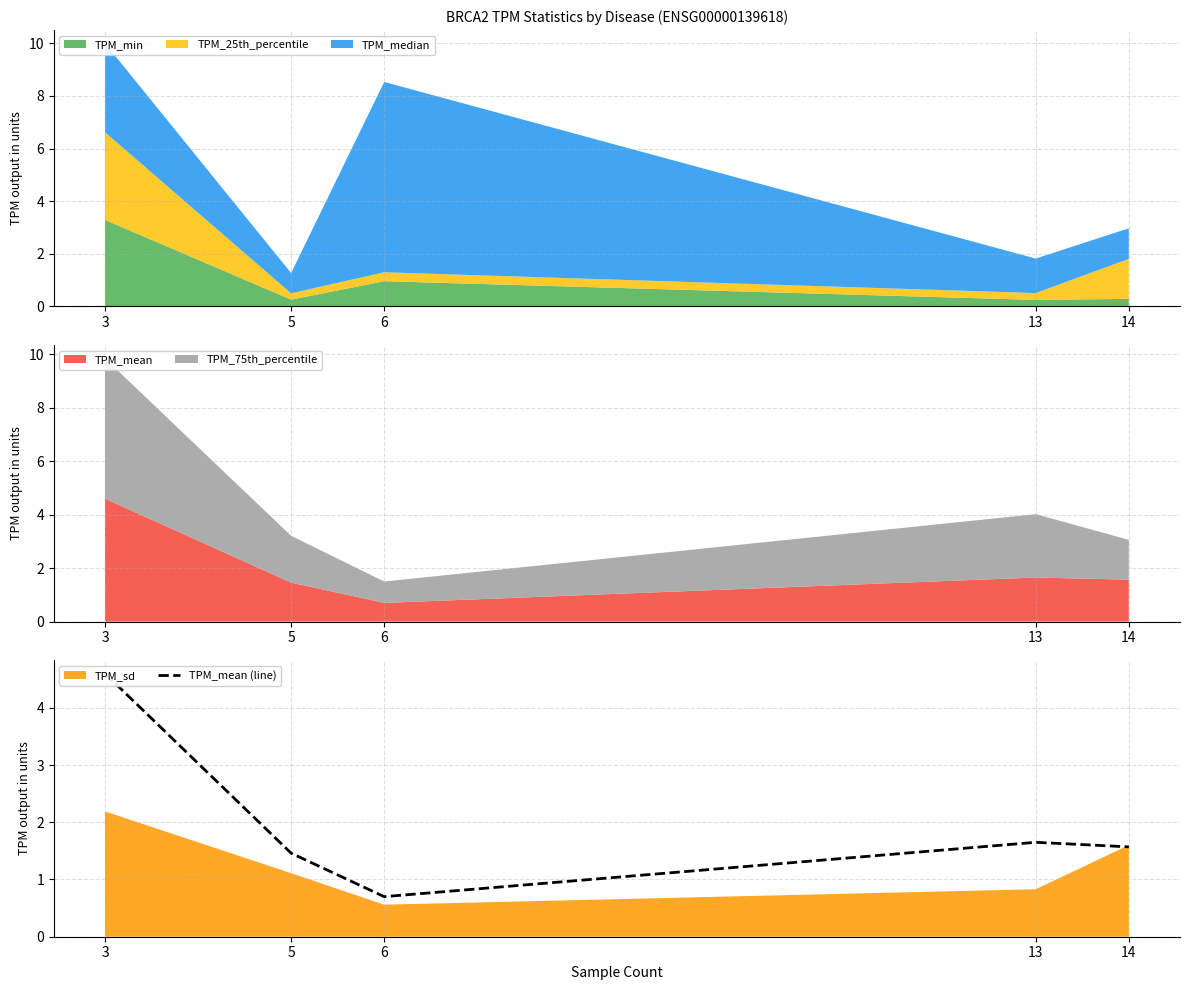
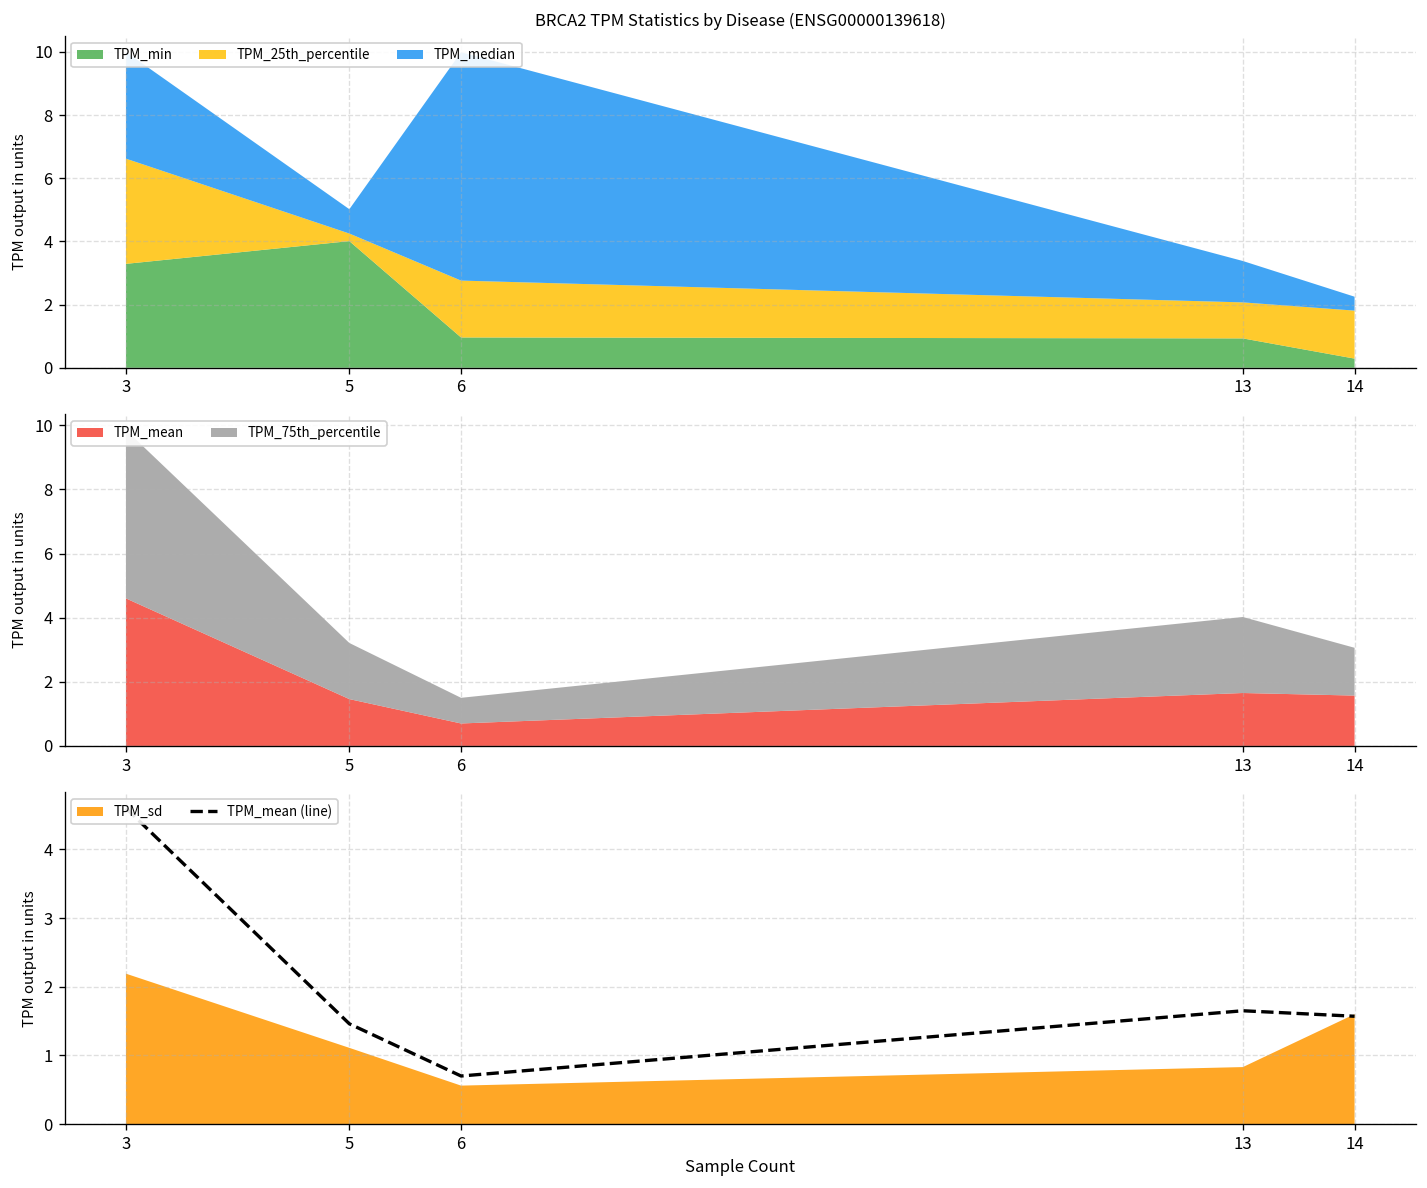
  {
    "BRCA2 TPM Statistics by Disease (ENSG00000139618)": {
      "TPM_min": {
        "3": 3.3,
-       "5": 0.3,
+       "5": 4.0,
        "6": 1.0,
-       "13": 0.3,
+       "13": 0.9,
        "14": 0.3
      },
      "TPM_25th_percentile": {
        "3": 3.3,
        "5": 0.2,
-       "6": 0.3,
-       "13": 0.3,
+       "6": 1.8,
+       "13": 1.1,
        "14": 1.5
      },
      "TPM_median": {
        "5": 0.8,
        "13": 1.3,
-       "14": 1.2
+       "14": 0.4
      }
    }
  }
